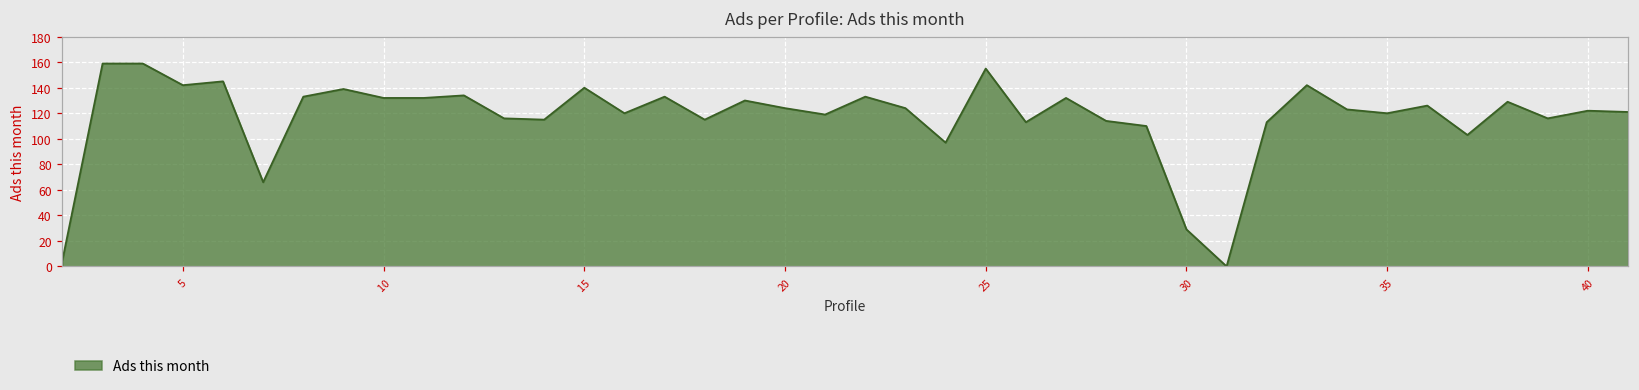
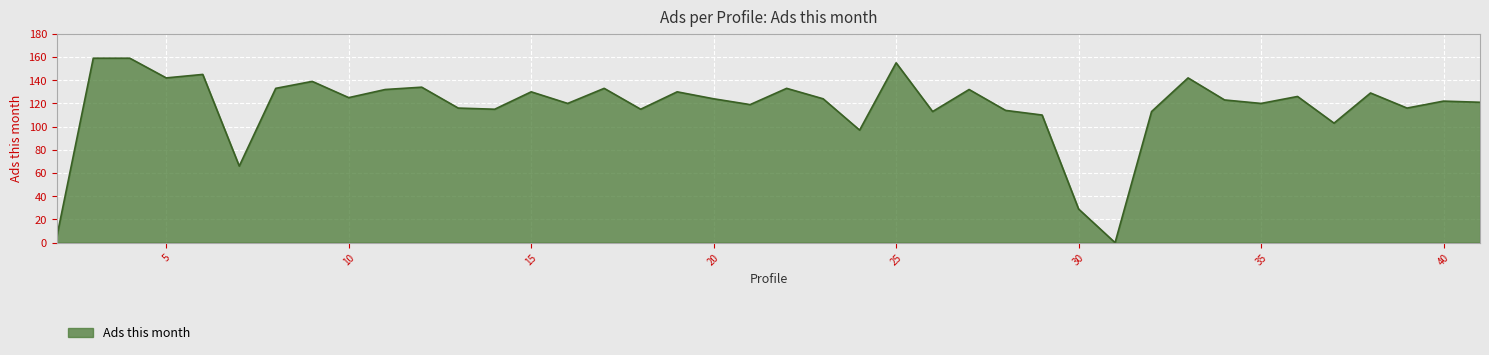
  {
    "5": 142,
-   "10": 132,
-   "15": 140,
+   "10": 125,
+   "15": 130,
    "20": 124,
    "25": 155,
    "30": 29,
    "35": 120,
    "40": 122
  }
